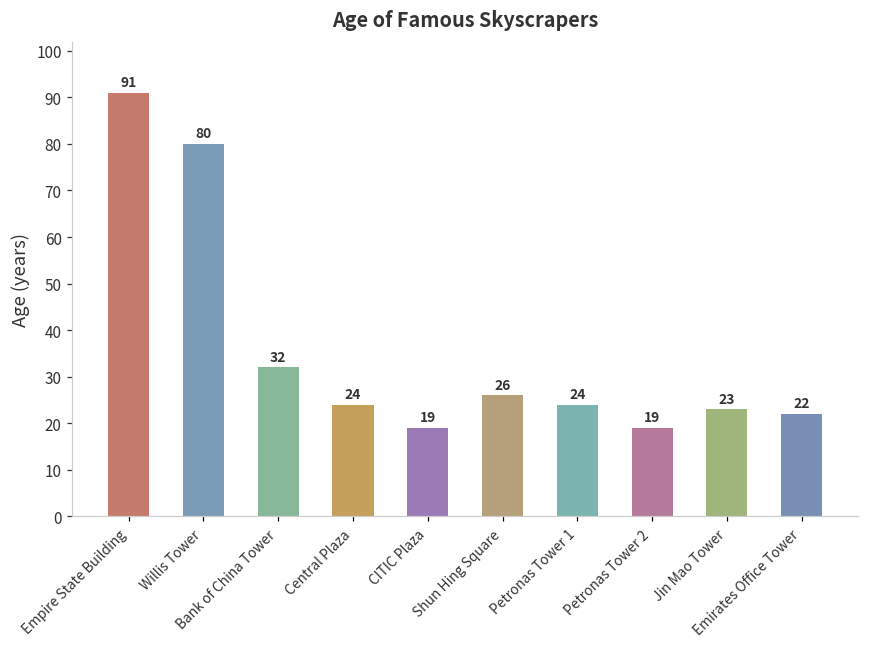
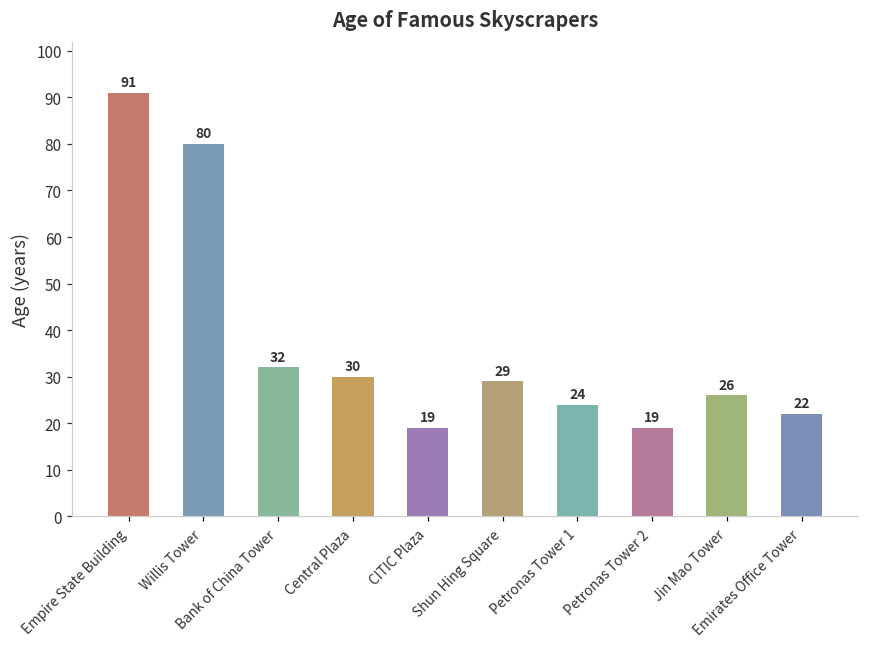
  {
    "Empire State Building": 91,
    "Willis Tower": 80,
    "Bank of China Tower": 32,
-   "Central Plaza": 24,
+   "Central Plaza": 30,
    "CITIC Plaza": 19,
-   "Shun Hing Square": 26,
+   "Shun Hing Square": 29,
    "Petronas Tower 1": 24,
    "Petronas Tower 2": 19,
-   "Jin Mao Tower": 23,
+   "Jin Mao Tower": 26,
    "Emirates Office Tower": 22
  }
